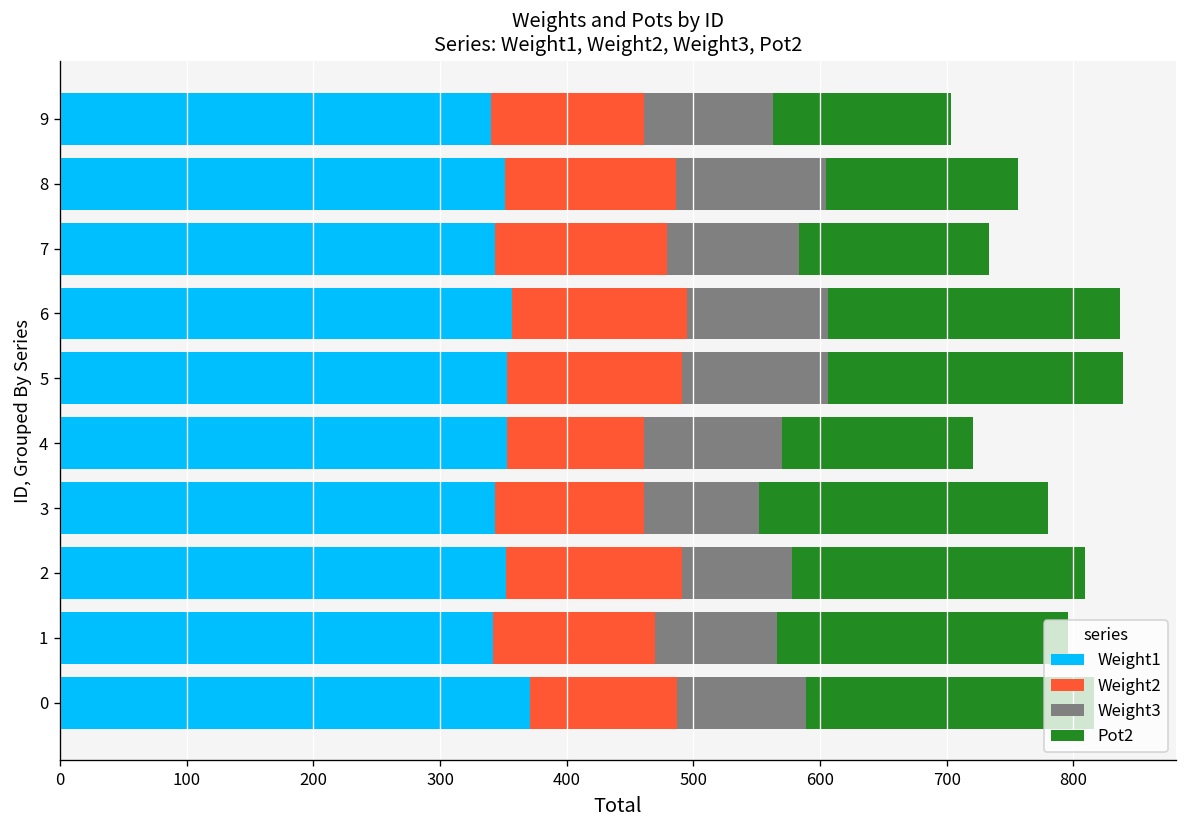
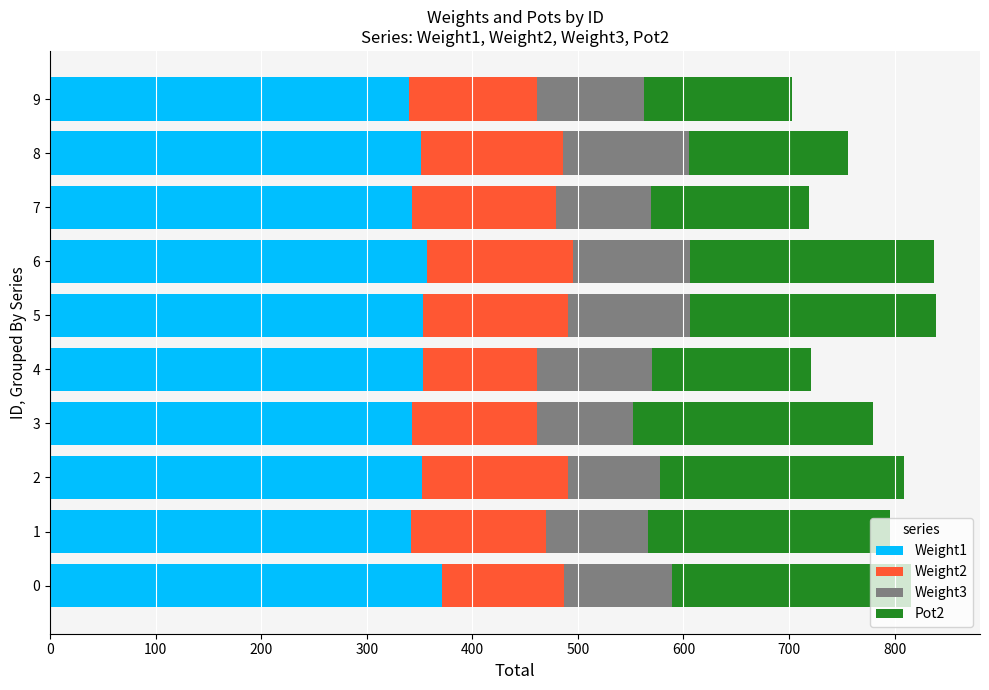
  {
    "Weight1": {
      "9": 340,
      "8": 351,
      "7": 343,
      "6": 357,
      "5": 353,
      "4": 353,
      "3": 343,
      "2": 352,
      "1": 342,
      "0": 371
    },
    "Weight2": {
      "9": 121,
      "8": 135,
      "7": 136,
      "6": 138,
      "5": 138,
      "4": 108,
      "3": 118,
      "2": 139,
      "1": 128,
      "0": 116
    },
    "Weight3": {
      "9": 102,
      "8": 119,
-     "7": 104,
+     "7": 90,
      "6": 111,
      "5": 115,
      "4": 109,
      "3": 91,
      "2": 87,
      "1": 96,
      "0": 102
    },
    "Pot2": {
      "9": 140,
      "8": 151,
      "7": 150,
      "6": 231,
      "5": 233,
      "4": 151,
      "3": 228,
      "2": 231
    }
  }
